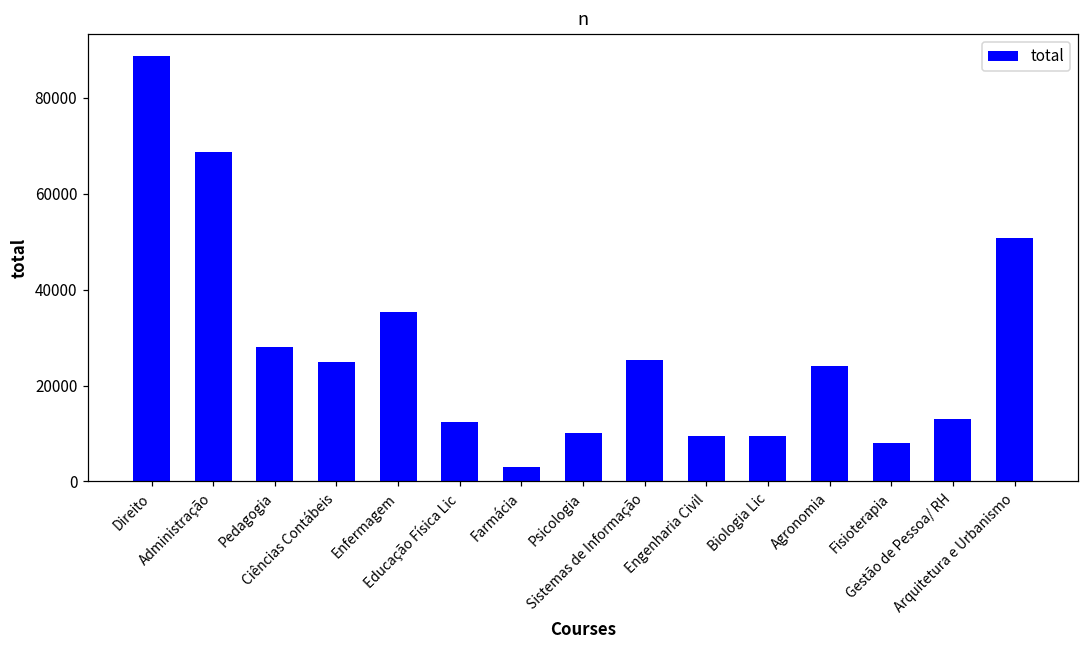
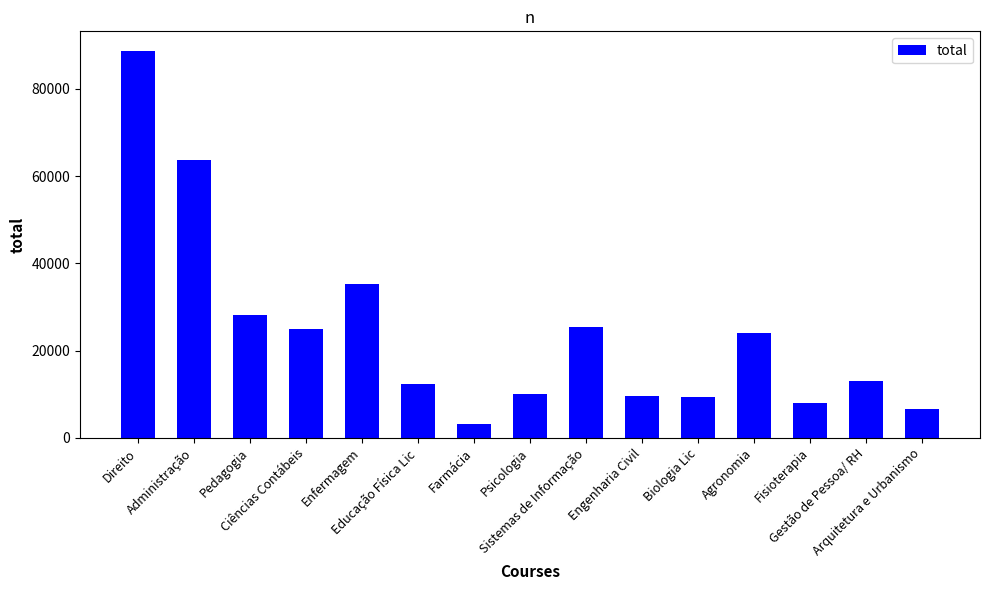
  {
    "Direito": 89000,
-   "Administração": 69000,
+   "Administração": 64000,
    "Pedagogia": 28000,
    "Ciências Contábeis": 25000,
    "Enfermagem": 35000,
    "Educação Física Lic": 12000,
    "Farmácia": 3000,
    "Psicologia": 10000,
    "Sistemas de Informação": 25000,
    "Engenharia Civil": 9000,
    "Biologia Lic": 9000,
    "Agronomia": 24000,
    "Fisioterapia": 8000,
    "Gestão de Pessoa/ RH": 13000,
-   "Arquitetura e Urbanismo": 51000
+   "Arquitetura e Urbanismo": 7000
  }
